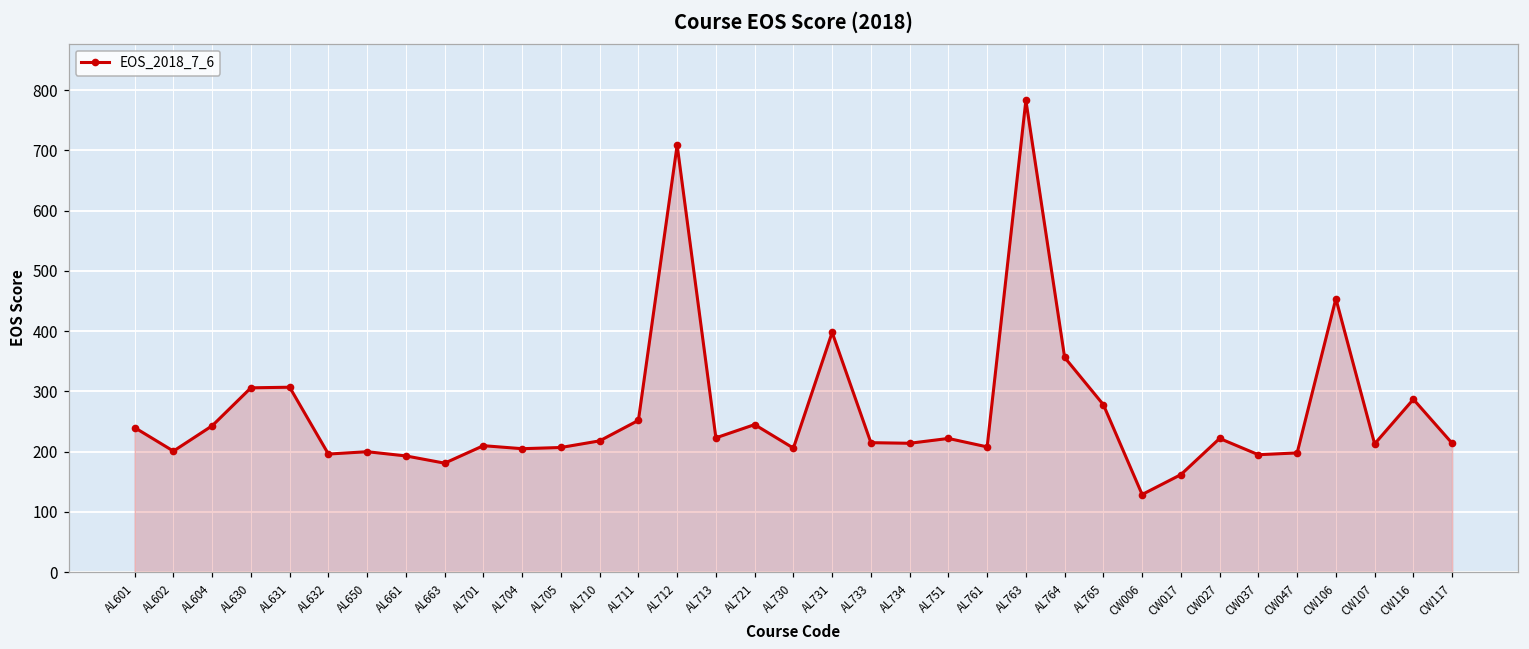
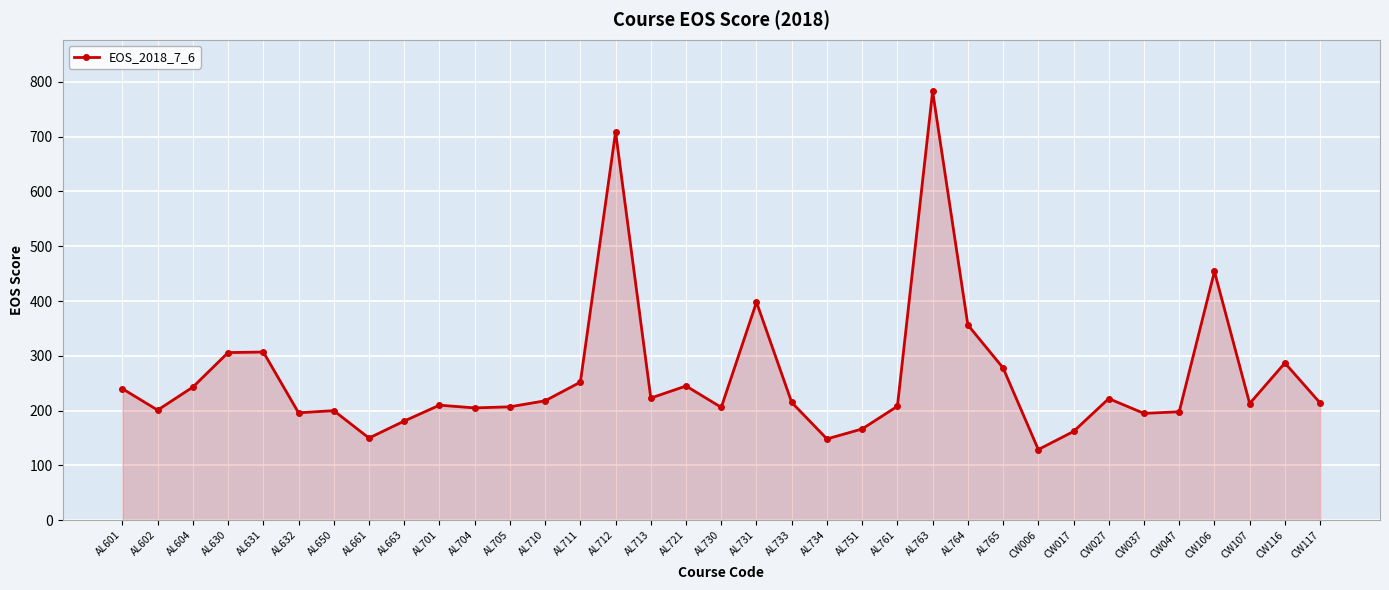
  {
    "AL601": 240,
    "AL602": 200,
    "AL604": 240,
    "AL630": 310,
    "AL631": 310,
    "AL632": 200,
    "AL650": 200,
-   "AL661": 190,
+   "AL661": 150,
    "AL663": 180,
    "AL701": 210,
    "AL704": 210,
    "AL705": 210,
    "AL710": 220,
    "AL711": 250,
    "AL712": 710,
    "AL713": 220,
    "AL721": 250,
    "AL730": 210,
    "AL731": 400,
    "AL733": 220,
-   "AL734": 210,
-   "AL751": 220,
+   "AL734": 150,
+   "AL751": 170,
    "AL761": 210,
    "AL763": 780,
    "AL764": 360,
    "AL765": 280,
    "CW006": 130,
    "CW017": 160,
    "CW027": 220,
    "CW037": 200,
    "CW047": 200,
    "CW106": 450,
    "CW107": 210,
    "CW116": 290,
    "CW117": 210
  }
